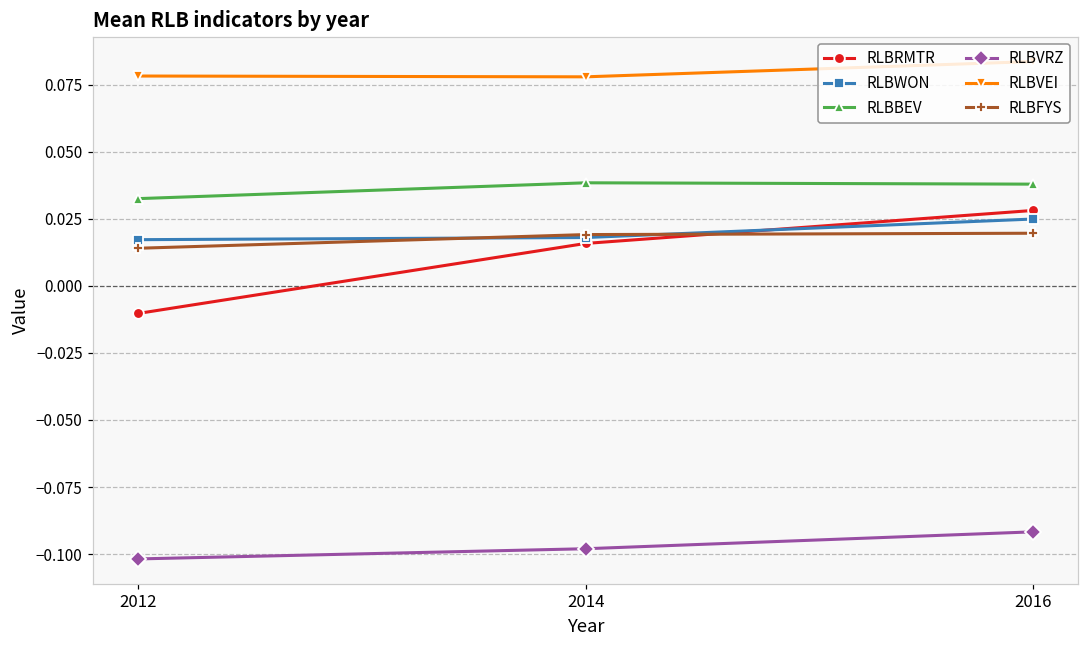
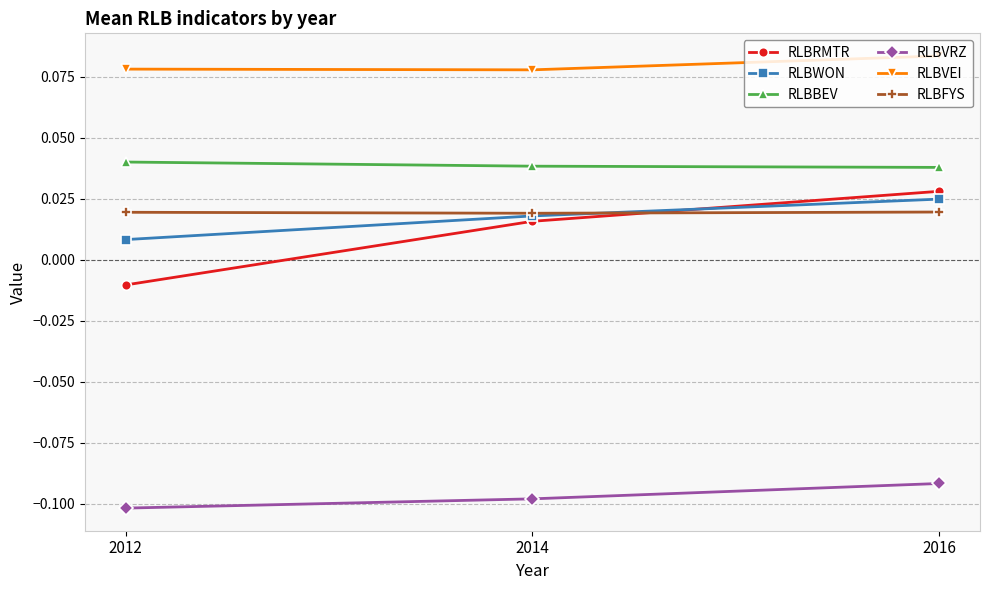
  {
    "RLBRMTR": {
      "2012": -0.010,
      "2014": 0.016,
      "2016": 0.028
    },
    "RLBWON": {
-     "2012": 0.017,
+     "2012": 0.008,
      "2014": 0.018,
      "2016": 0.025
    },
    "RLBBEV": {
-     "2012": 0.033,
+     "2012": 0.040,
      "2014": 0.038,
      "2016": 0.038
    },
    "RLBVRZ": {
      "2012": -0.102,
      "2014": -0.098,
      "2016": -0.092
    },
    "RLBVEI": {
      "2012": 0.078,
      "2014": 0.078
    },
    "RLBFYS": {
-     "2012": 0.014,
+     "2012": 0.020,
      "2014": 0.019,
      "2016": 0.020
    }
  }
